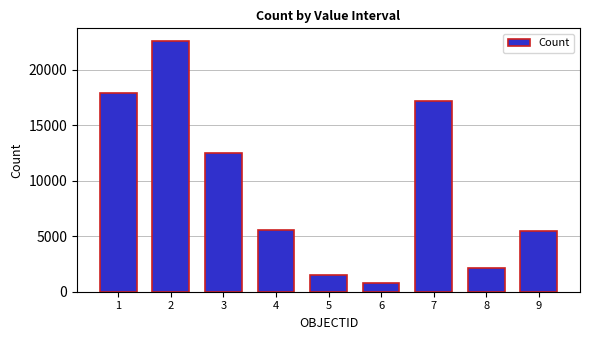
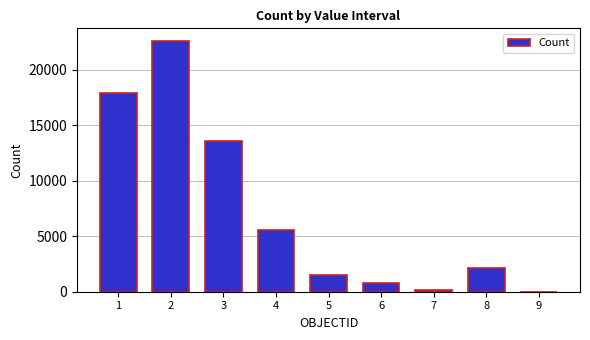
  {
    "1": 17900,
    "2": 22600,
-   "3": 12500,
+   "3": 13600,
    "4": 5500,
    "5": 1500,
    "6": 800,
-   "7": 17200,
+   "7": 200,
    "8": 2200,
-   "9": 5400
+   "9": 0
  }
